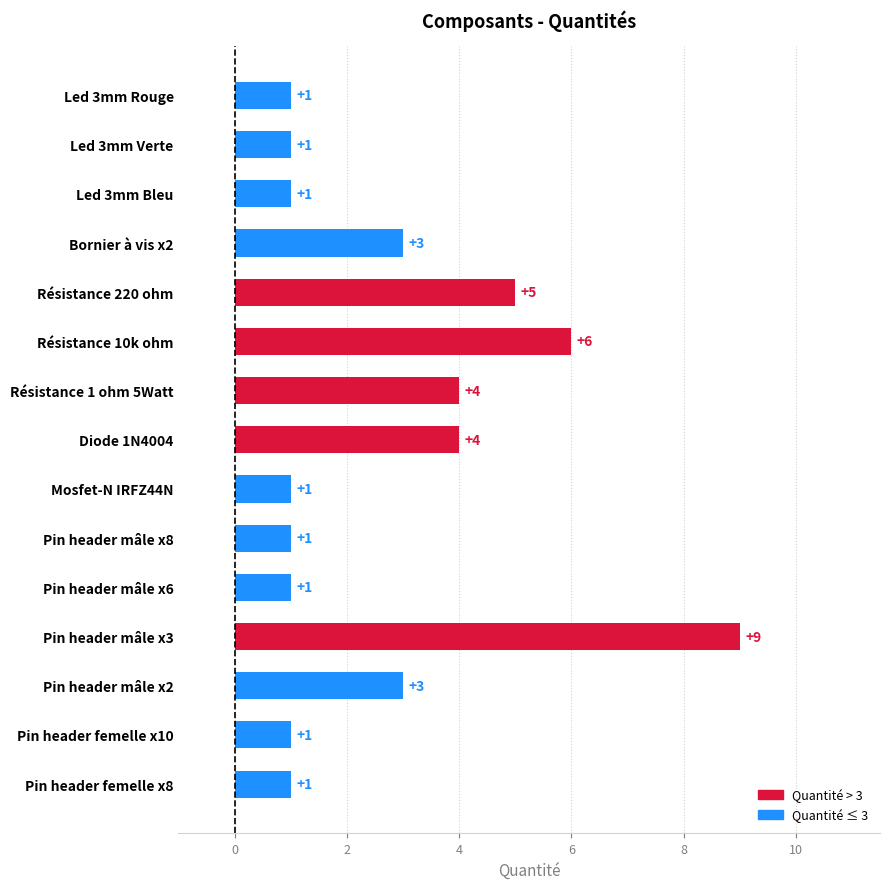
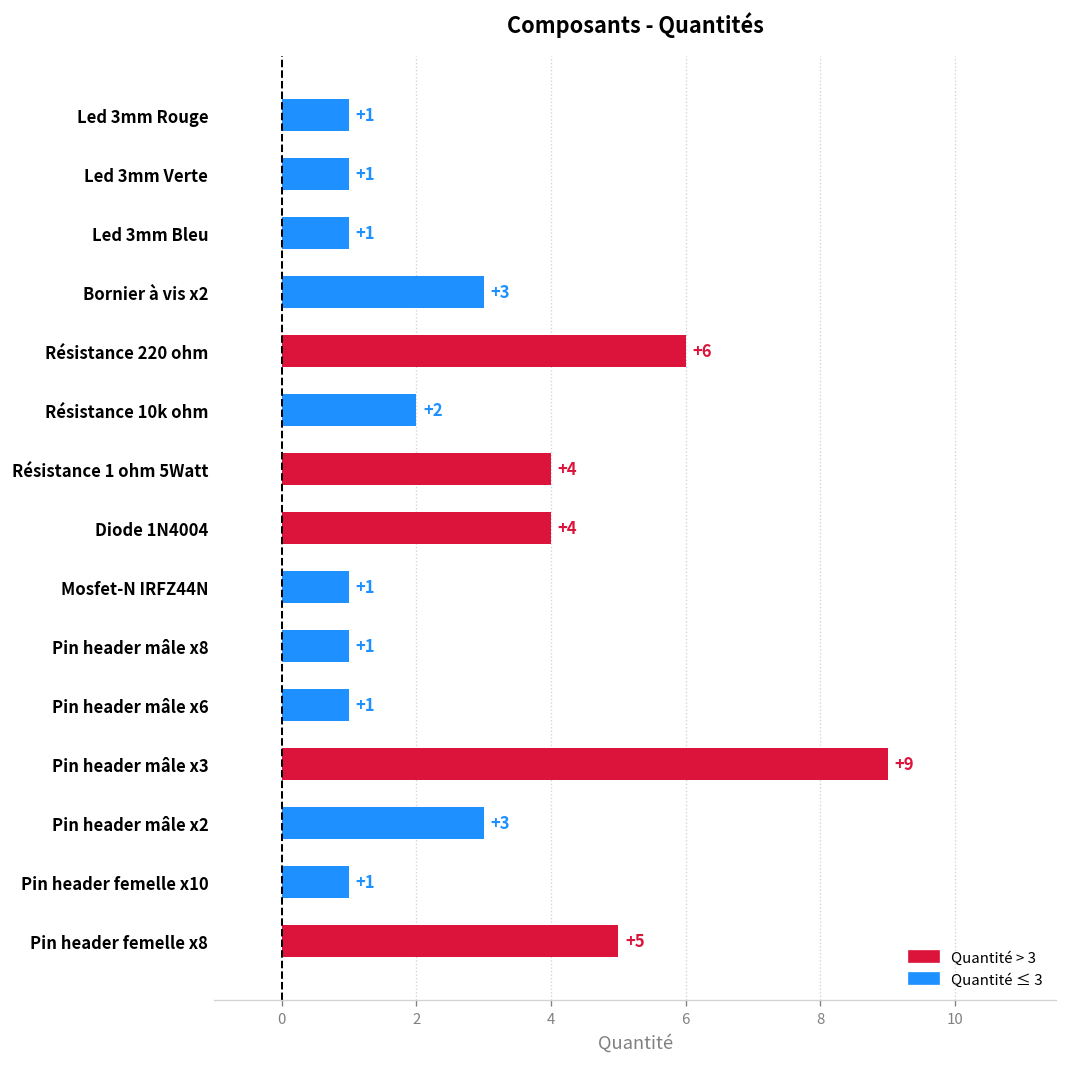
  {
    "Led 3mm Rouge": "+1",
    "Led 3mm Verte": "+1",
    "Led 3mm Bleu": "+1",
    "Bornier à vis x2": "+3",
-   "Résistance 220 ohm": "+5",
-   "Résistance 10k ohm": "+6",
+   "Résistance 220 ohm": "+6",
+   "Résistance 10k ohm": "+2",
    "Résistance 1 ohm 5Watt": "+4",
    "Diode 1N4004": "+4",
    "Mosfet-N IRFZ44N": "+1",
    "Pin header mâle x8": "+1",
    "Pin header mâle x6": "+1",
    "Pin header mâle x3": "+9",
    "Pin header mâle x2": "+3",
    "Pin header femelle x10": "+1",
-   "Pin header femelle x8": "+1"
+   "Pin header femelle x8": "+5"
  }
